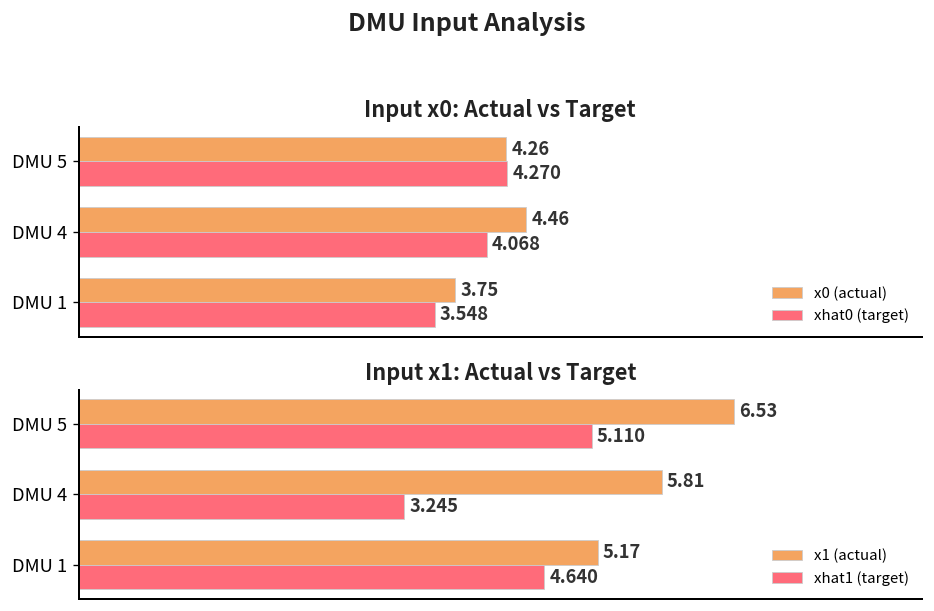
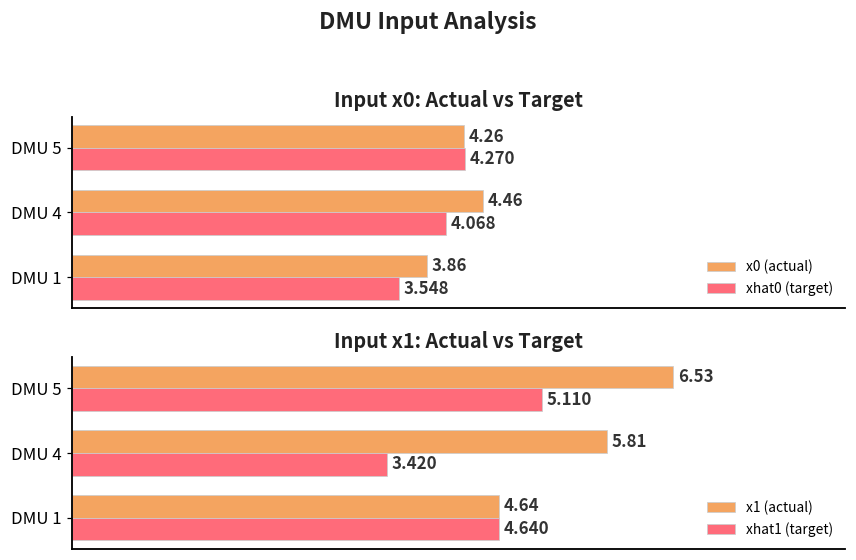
  {
    "Input x0: Actual vs Target": {
      "x0 (actual)": {
        "DMU 5": 4.26,
        "DMU 4": 4.46,
-       "DMU 1": 3.75
+       "DMU 1": 3.86
      },
      "xhat0 (target)": {
        "DMU 5": 4.270,
        "DMU 4": 4.068,
        "DMU 1": 3.548
      }
    },
    "Input x1: Actual vs Target": {
      "x1 (actual)": {
        "DMU 5": 6.53,
        "DMU 4": 5.81,
-       "DMU 1": 5.17
+       "DMU 1": 4.64
      },
      "xhat1 (target)": {
        "DMU 5": 5.110,
-       "DMU 4": 3.245,
+       "DMU 4": 3.420,
        "DMU 1": 4.640
      }
    }
  }
